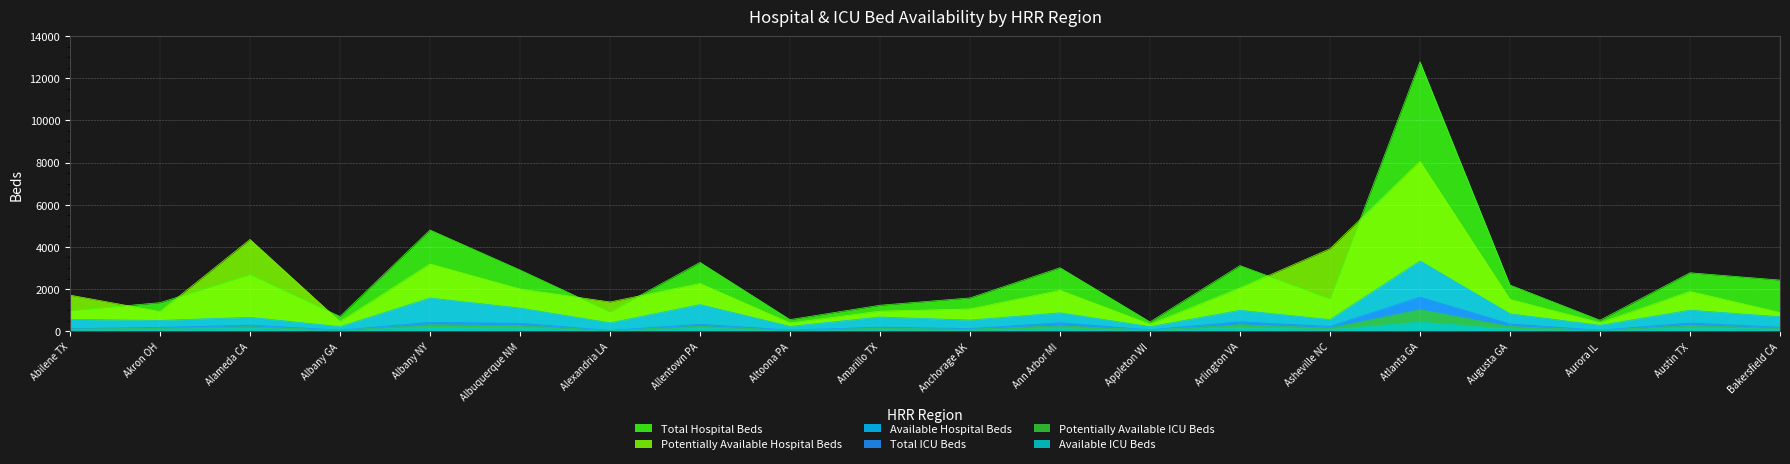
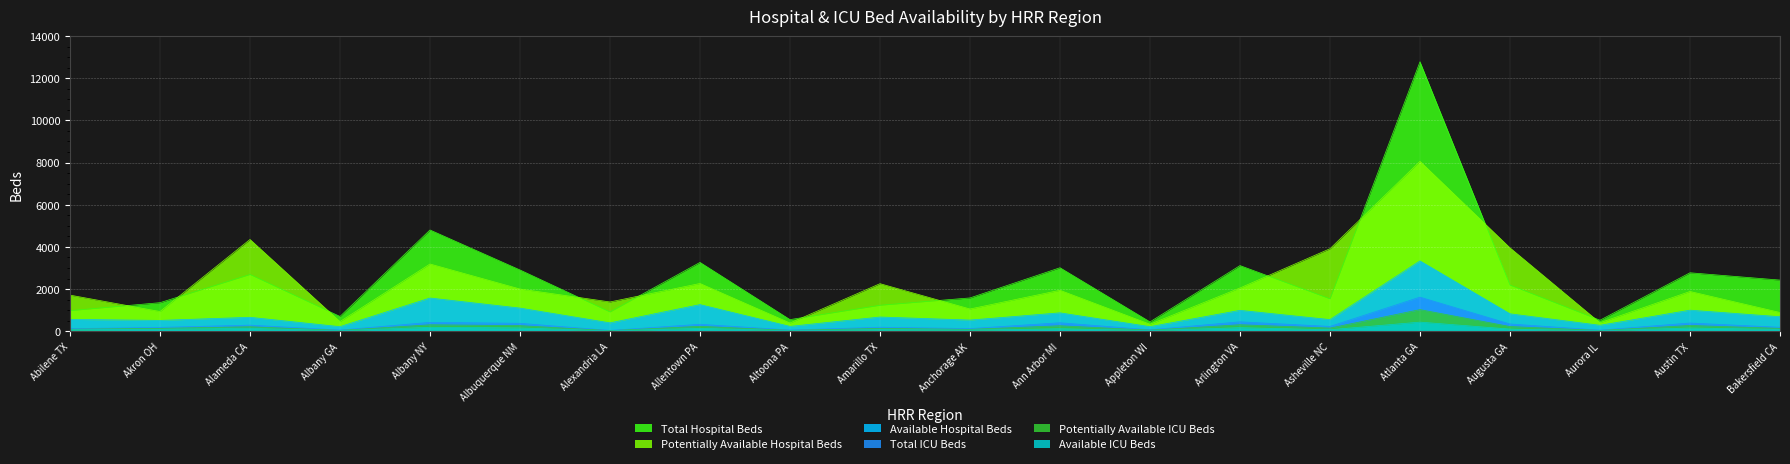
  {
    "Potentially Available Hospital Beds": {
      "Abilene TX": 1700,
      "Akron OH": 900,
      "Alameda CA": 4400,
      "Albany GA": 500,
      "Albany NY": 3200,
      "Albuquerque NM": 2000,
      "Alexandria LA": 1400,
      "Allentown PA": 2300,
      "Altoona PA": 400,
-     "Amarillo TX": 1000,
+     "Amarillo TX": 2300,
      "Anchorage AK": 1100,
      "Ann Arbor MI": 1900,
      "Arlington VA": 2100,
      "Asheville NC": 3900,
      "Atlanta GA": 8100,
-     "Augusta GA": 1500,
+     "Augusta GA": 4000,
      "Austin TX": 1900,
      "Bakersfield CA": 900
    }
  }
